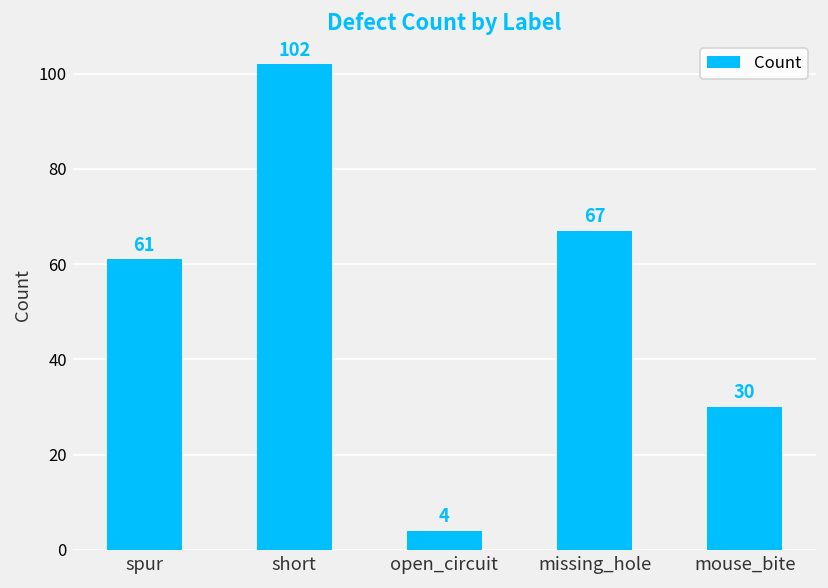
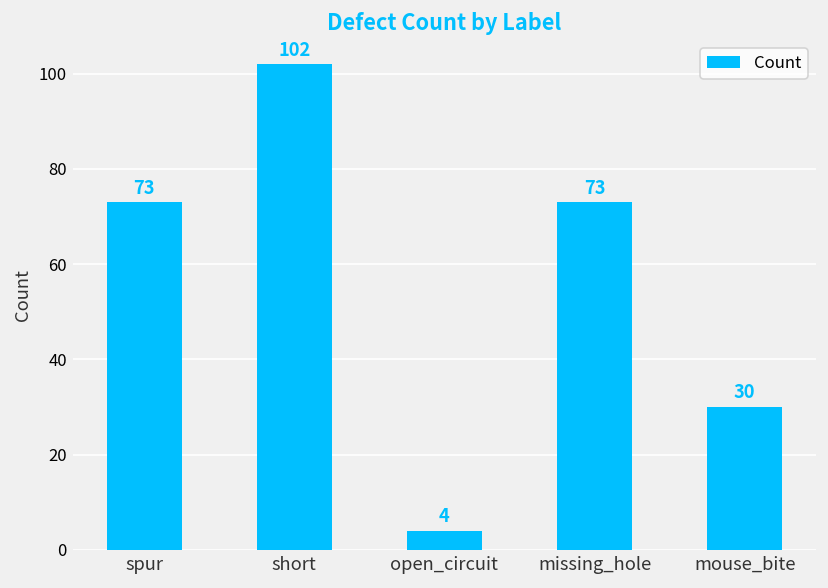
  {
-   "spur": 61,
+   "spur": 73,
    "short": 102,
    "open_circuit": 4,
-   "missing_hole": 67,
+   "missing_hole": 73,
    "mouse_bite": 30
  }
